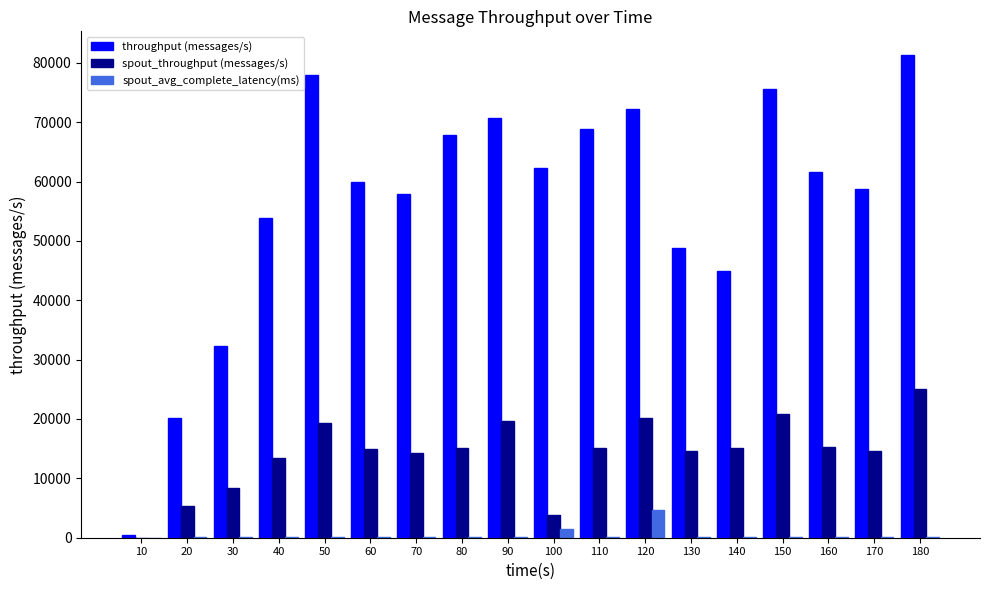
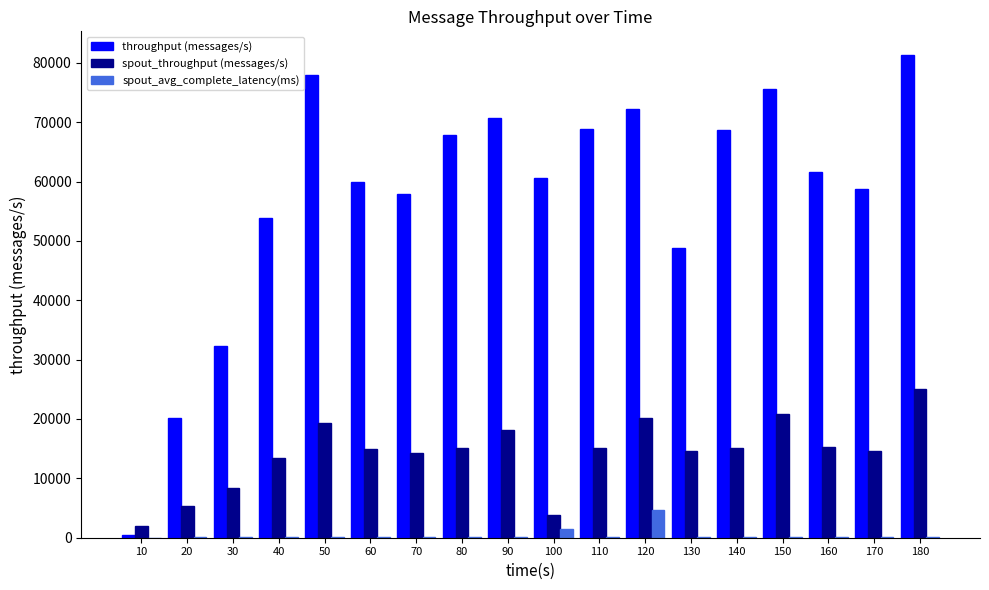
  {
    "throughput (messages/s)": {
      "10": 0,
      "20": 20000,
      "30": 32000,
      "40": 54000,
      "50": 78000,
      "60": 60000,
      "70": 58000,
      "80": 68000,
      "90": 71000,
-     "100": 62000,
+     "100": 61000,
      "110": 69000,
      "120": 72000,
      "130": 49000,
-     "140": 45000,
+     "140": 69000,
      "150": 76000,
      "160": 62000,
      "170": 59000,
      "180": 81000
    },
    "spout_throughput (messages/s)": {
-     "10": 0,
+     "10": 2000,
      "20": 5000,
      "30": 8000,
      "40": 13000,
      "50": 19000,
      "60": 15000,
      "70": 14000,
      "80": 15000,
-     "90": 20000,
+     "90": 18000,
      "100": 4000,
      "110": 15000,
      "120": 20000,
      "130": 15000,
      "140": 15000,
      "150": 21000,
      "160": 15000,
      "170": 15000,
      "180": 25000
    },
    "spout_avg_complete_latency(ms)": {
      "10": 0,
      "100": 2000,
      "120": 5000
    }
  }
